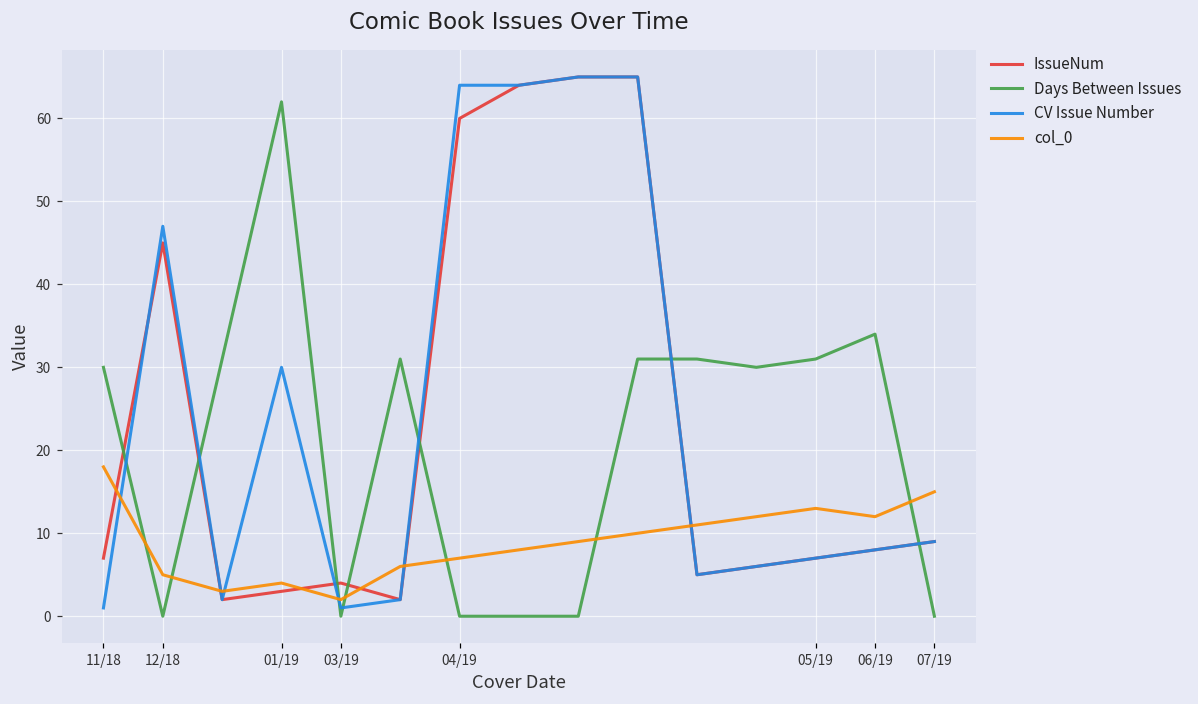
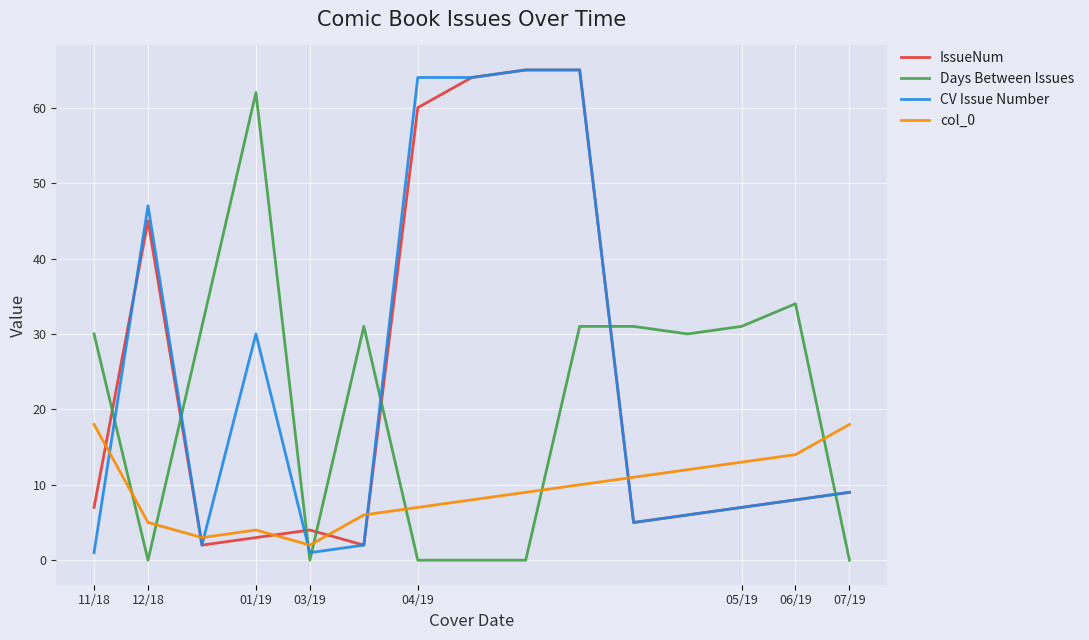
  {
    "IssueNum": {
      "11/18": 7,
      "12/18": 45,
      "01/19": 3,
      "03/19": 4,
      "04/19": 60
    },
    "Days Between Issues": {
      "11/18": 30,
      "12/18": 0,
      "01/19": 62,
      "03/19": 0,
      "04/19": 0,
      "05/19": 31,
      "06/19": 34,
      "07/19": 0
    },
    "CV Issue Number": {
      "11/18": 1,
      "12/18": 47,
      "01/19": 30,
      "03/19": 1,
      "04/19": 64
    },
    "col_0": {
      "11/18": 18,
      "12/18": 5,
      "01/19": 4,
      "03/19": 2,
      "04/19": 7,
      "05/19": 13,
-     "06/19": 12,
-     "07/19": 15
+     "06/19": 14,
+     "07/19": 18
    }
  }
